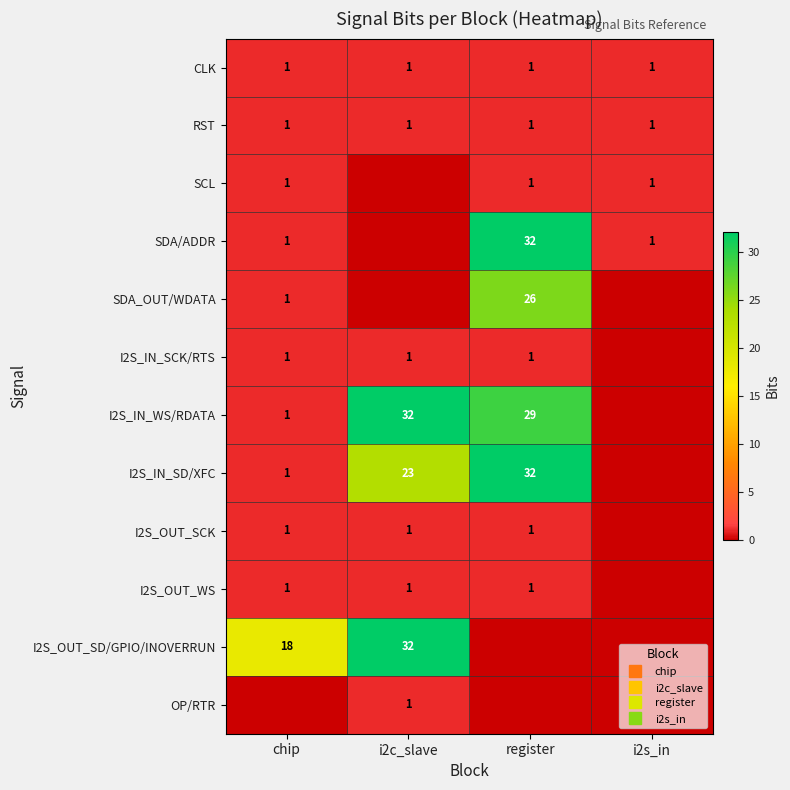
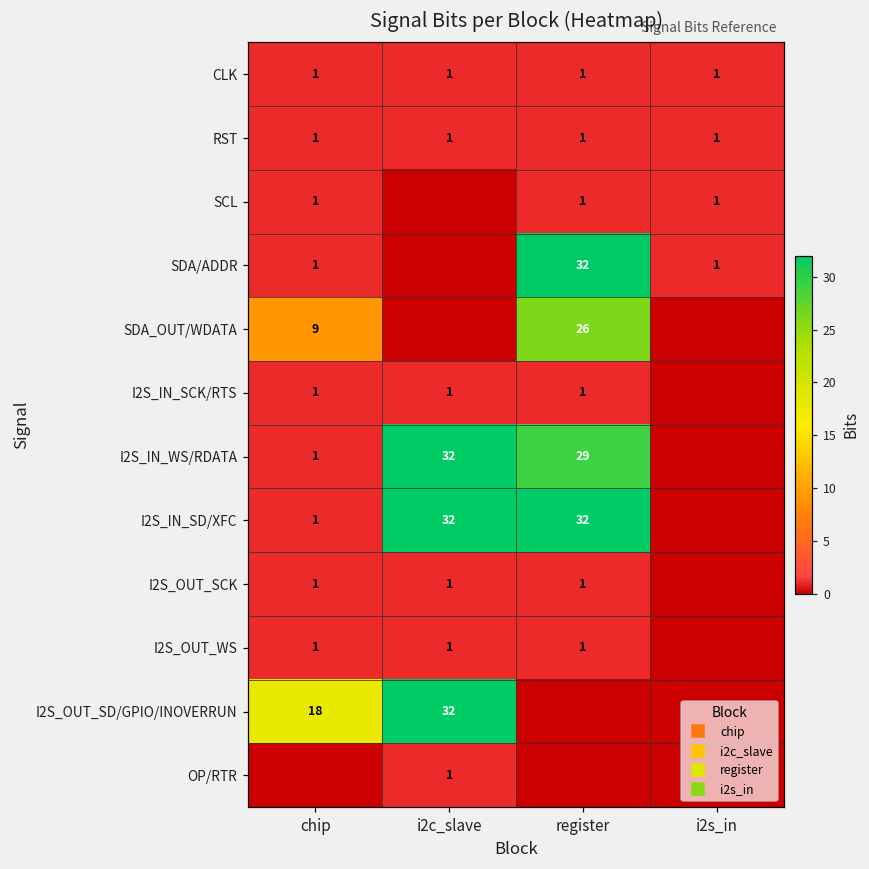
  {
    "CLK": {
      "chip": 1,
      "i2c_slave": 1,
      "register": 1,
      "i2s_in": 1
    },
    "RST": {
      "chip": 1,
      "i2c_slave": 1,
      "register": 1,
      "i2s_in": 1
    },
    "SCL": {
      "chip": 1,
      "register": 1,
      "i2s_in": 1
    },
    "SDA/ADDR": {
      "chip": 1,
      "register": 32,
      "i2s_in": 1
    },
    "SDA_OUT/WDATA": {
-     "chip": 1,
+     "chip": 9,
      "register": 26
    },
    "I2S_IN_SCK/RTS": {
      "chip": 1,
      "i2c_slave": 1,
      "register": 1
    },
    "I2S_IN_WS/RDATA": {
      "chip": 1,
      "i2c_slave": 32,
      "register": 29
    },
    "I2S_IN_SD/XFC": {
      "chip": 1,
-     "i2c_slave": 23,
+     "i2c_slave": 32,
      "register": 32
    },
    "I2S_OUT_SCK": {
      "chip": 1,
      "i2c_slave": 1,
      "register": 1
    },
    "I2S_OUT_WS": {
      "chip": 1,
      "i2c_slave": 1,
      "register": 1
    },
    "I2S_OUT_SD/GPIO/INOVERRUN": {
      "chip": 18,
      "i2c_slave": 32
    },
    "OP/RTR": {
      "i2c_slave": 1
    }
  }
